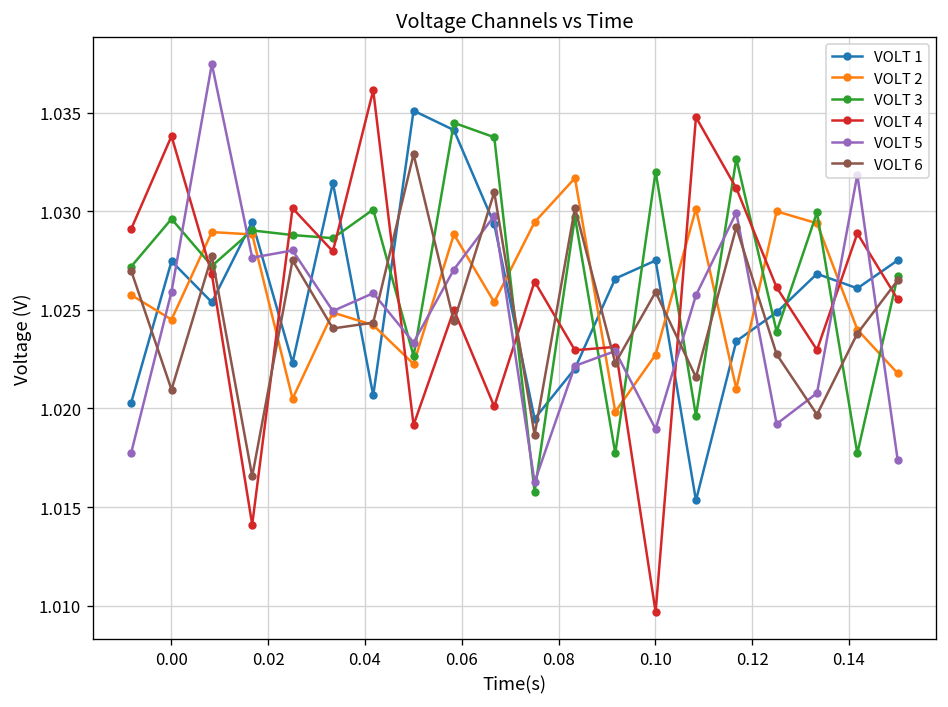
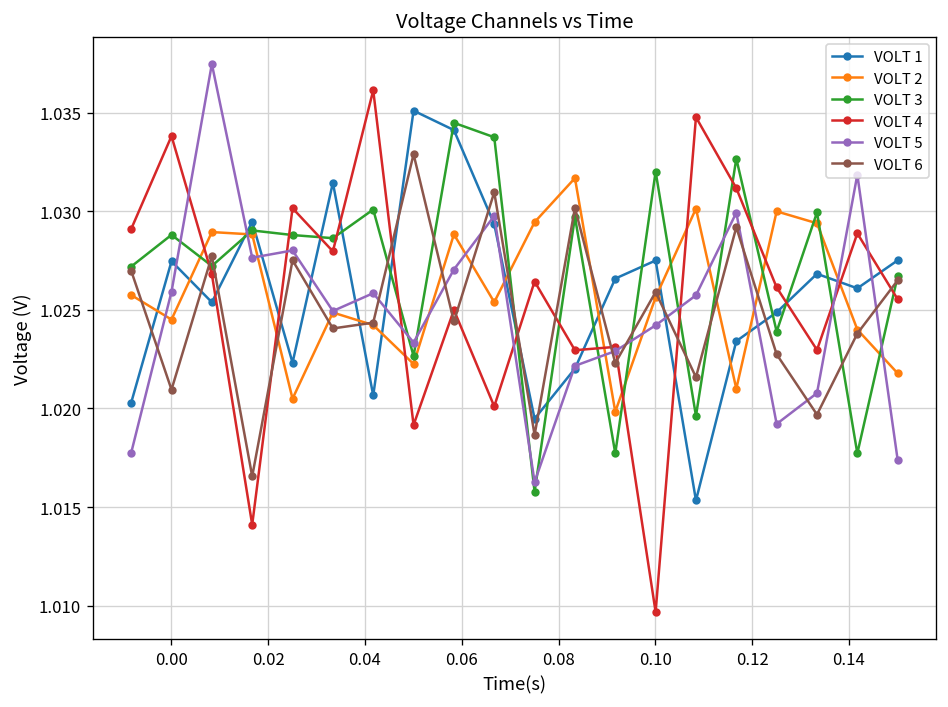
  {
    "VOLT 1": {
      "0.00": 1.0275,
      "0.10": 1.0275
    },
    "VOLT 2": {
      "0.00": 1.0245,
-     "0.10": 1.0227
+     "0.10": 1.0256
    },
    "VOLT 3": {
-     "0.00": 1.0296,
+     "0.00": 1.0288,
      "0.10": 1.0320
    },
    "VOLT 4": {
      "0.00": 1.0338,
      "0.10": 1.0097
    },
    "VOLT 5": {
      "0.00": 1.0259,
-     "0.10": 1.0190
+     "0.10": 1.0242
    },
    "VOLT 6": {
      "0.00": 1.0210,
      "0.10": 1.0259
    }
  }
